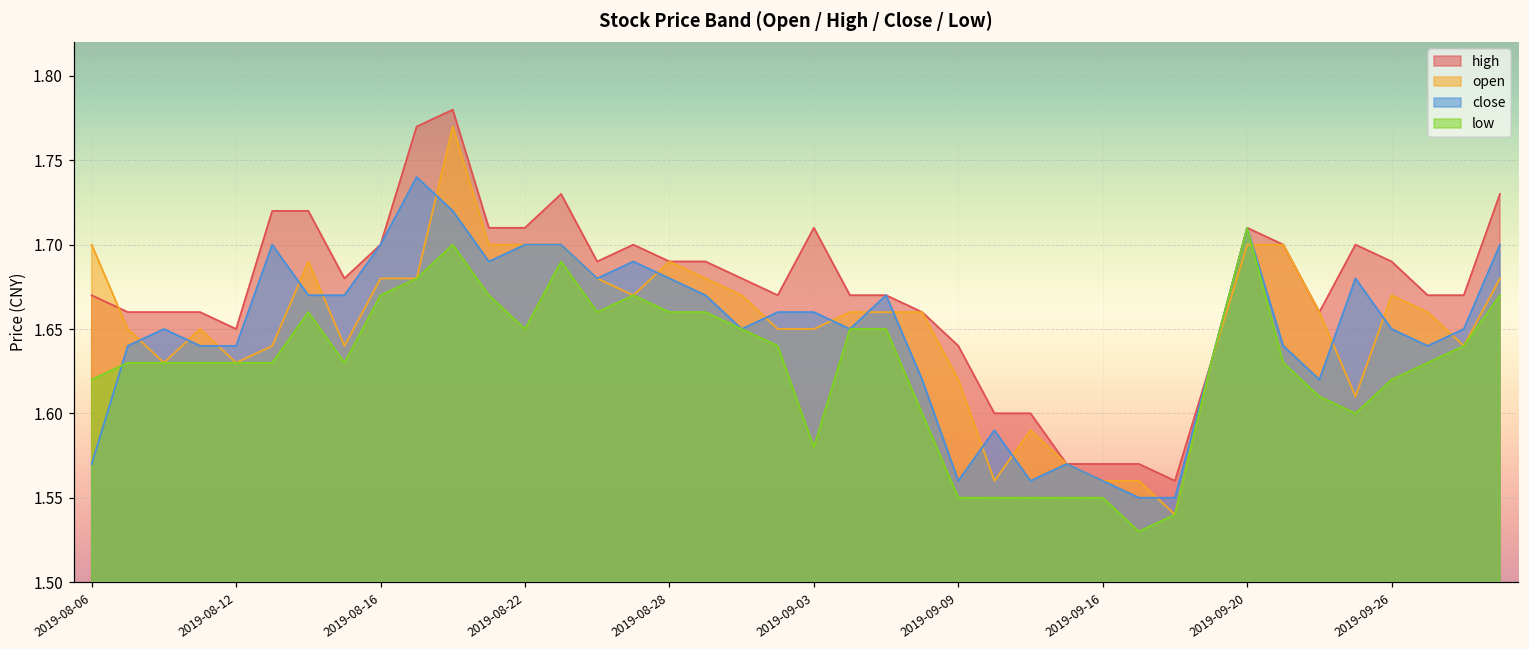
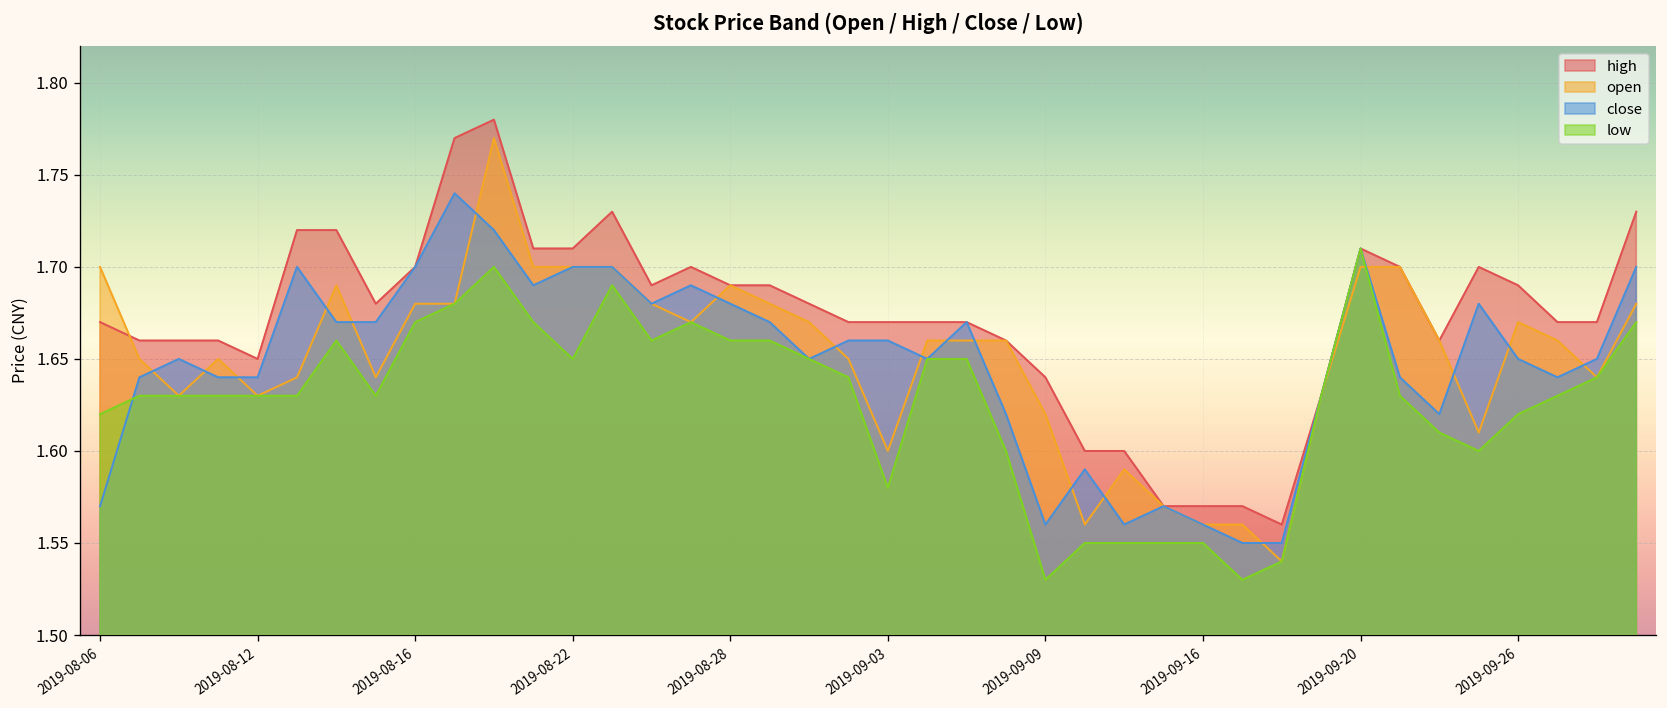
  {
    "high": {
      "2019-08-06": 1.67,
      "2019-08-12": 1.65,
      "2019-08-22": 1.71,
-     "2019-09-03": 1.71,
+     "2019-09-03": 1.67,
      "2019-09-09": 1.64,
      "2019-09-16": 1.57,
      "2019-09-26": 1.69
    },
    "open": {
      "2019-08-06": 1.70,
      "2019-08-16": 1.68,
-     "2019-09-03": 1.65,
+     "2019-09-03": 1.60,
      "2019-09-09": 1.62,
      "2019-09-20": 1.70,
      "2019-09-26": 1.67
    },
    "close": {
      "2019-08-06": 1.57,
      "2019-08-12": 1.64,
      "2019-08-28": 1.68,
      "2019-09-03": 1.66,
      "2019-09-09": 1.56,
      "2019-09-26": 1.65
    },
    "low": {
      "2019-08-06": 1.62,
      "2019-08-16": 1.67,
      "2019-08-22": 1.65,
      "2019-08-28": 1.66,
      "2019-09-03": 1.58,
-     "2019-09-09": 1.55,
+     "2019-09-09": 1.53,
      "2019-09-16": 1.55,
      "2019-09-26": 1.62
    }
  }
